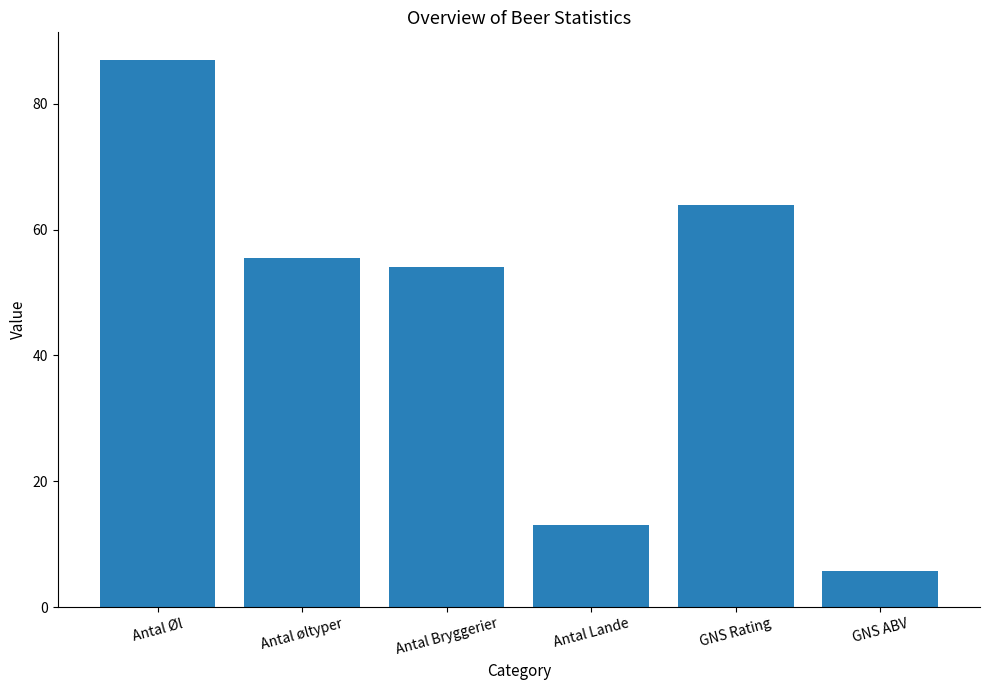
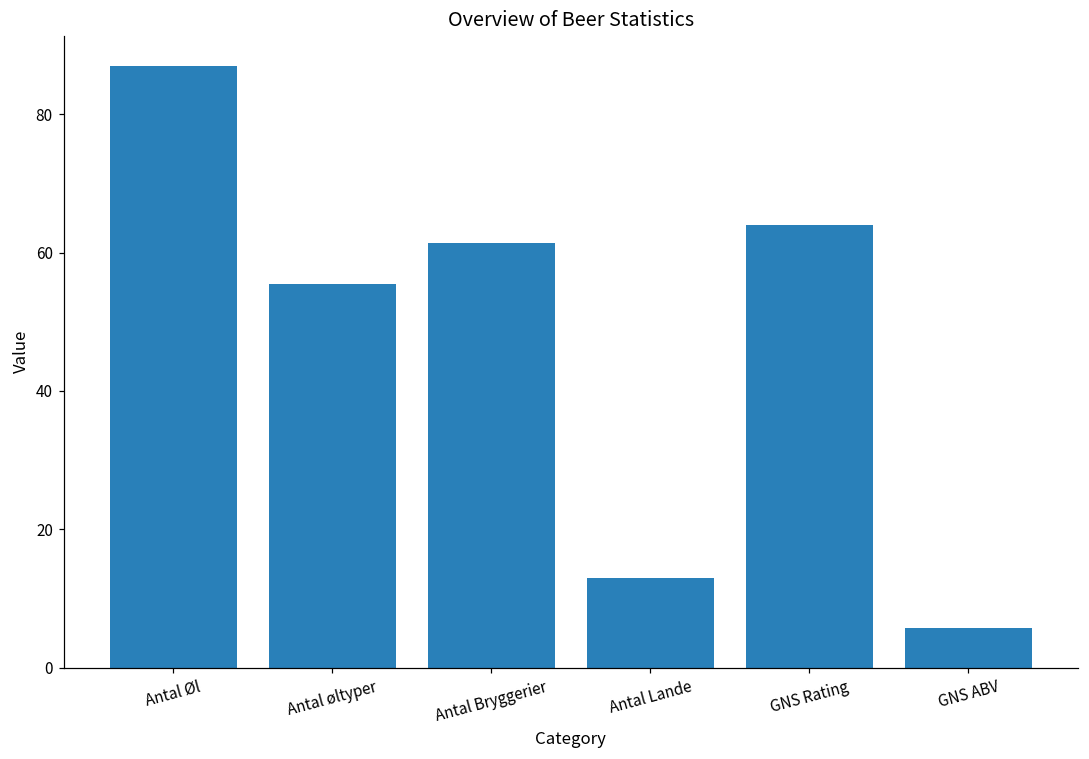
  {
    "Antal Øl": 87,
    "Antal øltyper": 55,
-   "Antal Bryggerier": 54,
+   "Antal Bryggerier": 61,
    "Antal Lande": 13,
    "GNS Rating": 64,
    "GNS ABV": 6
  }
